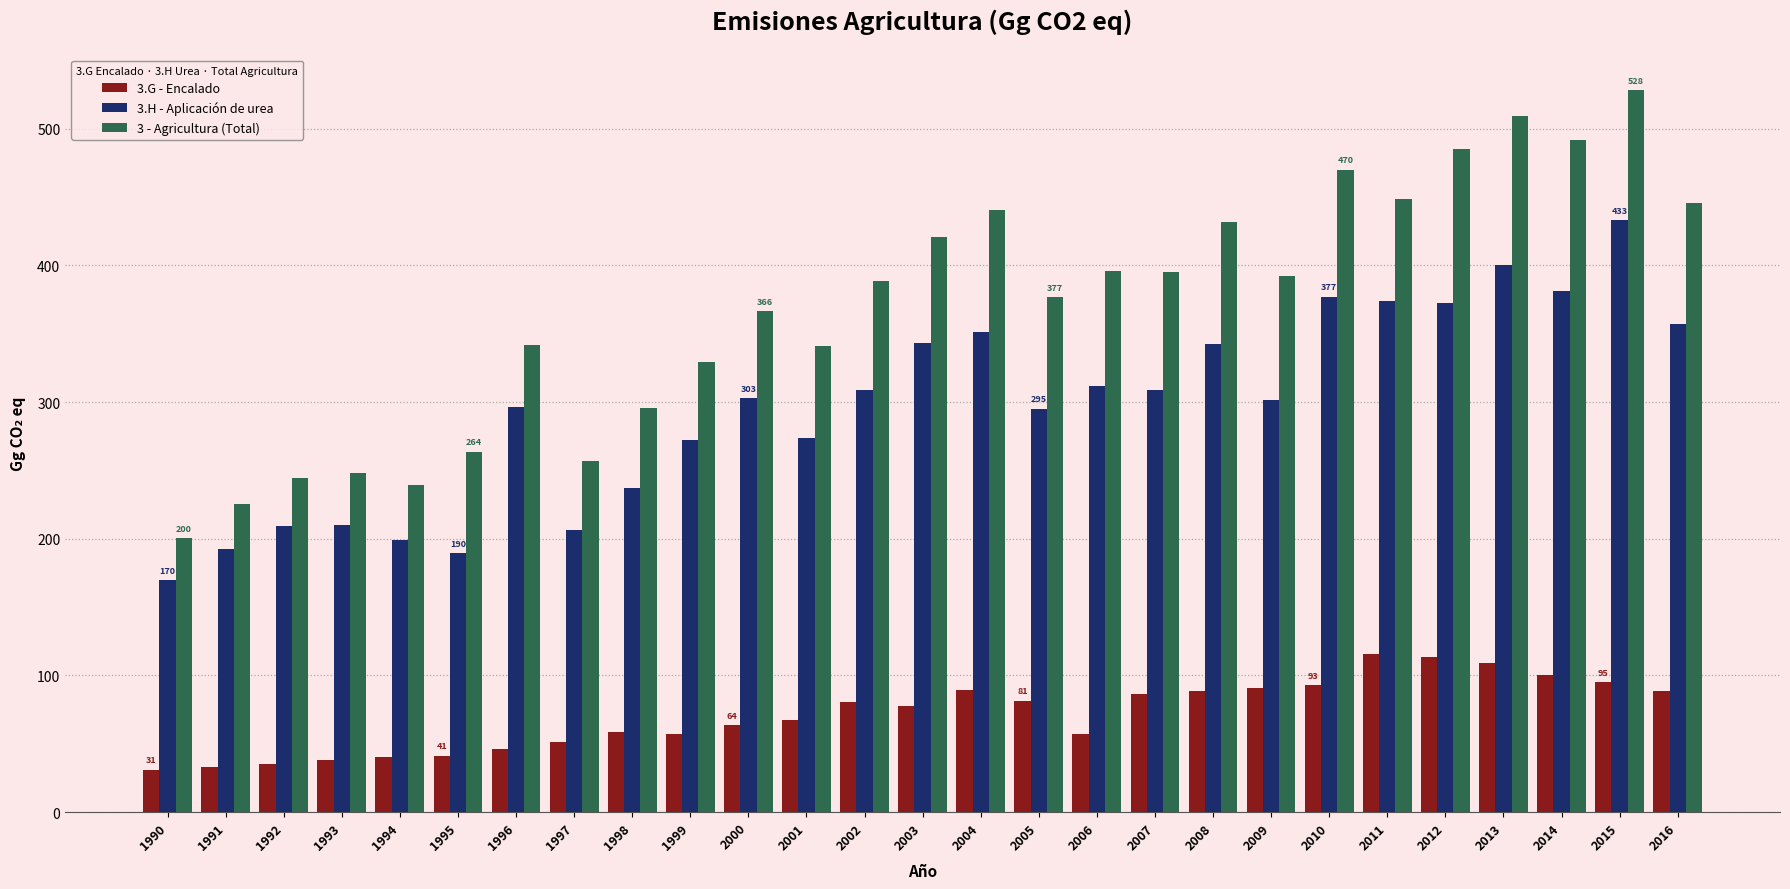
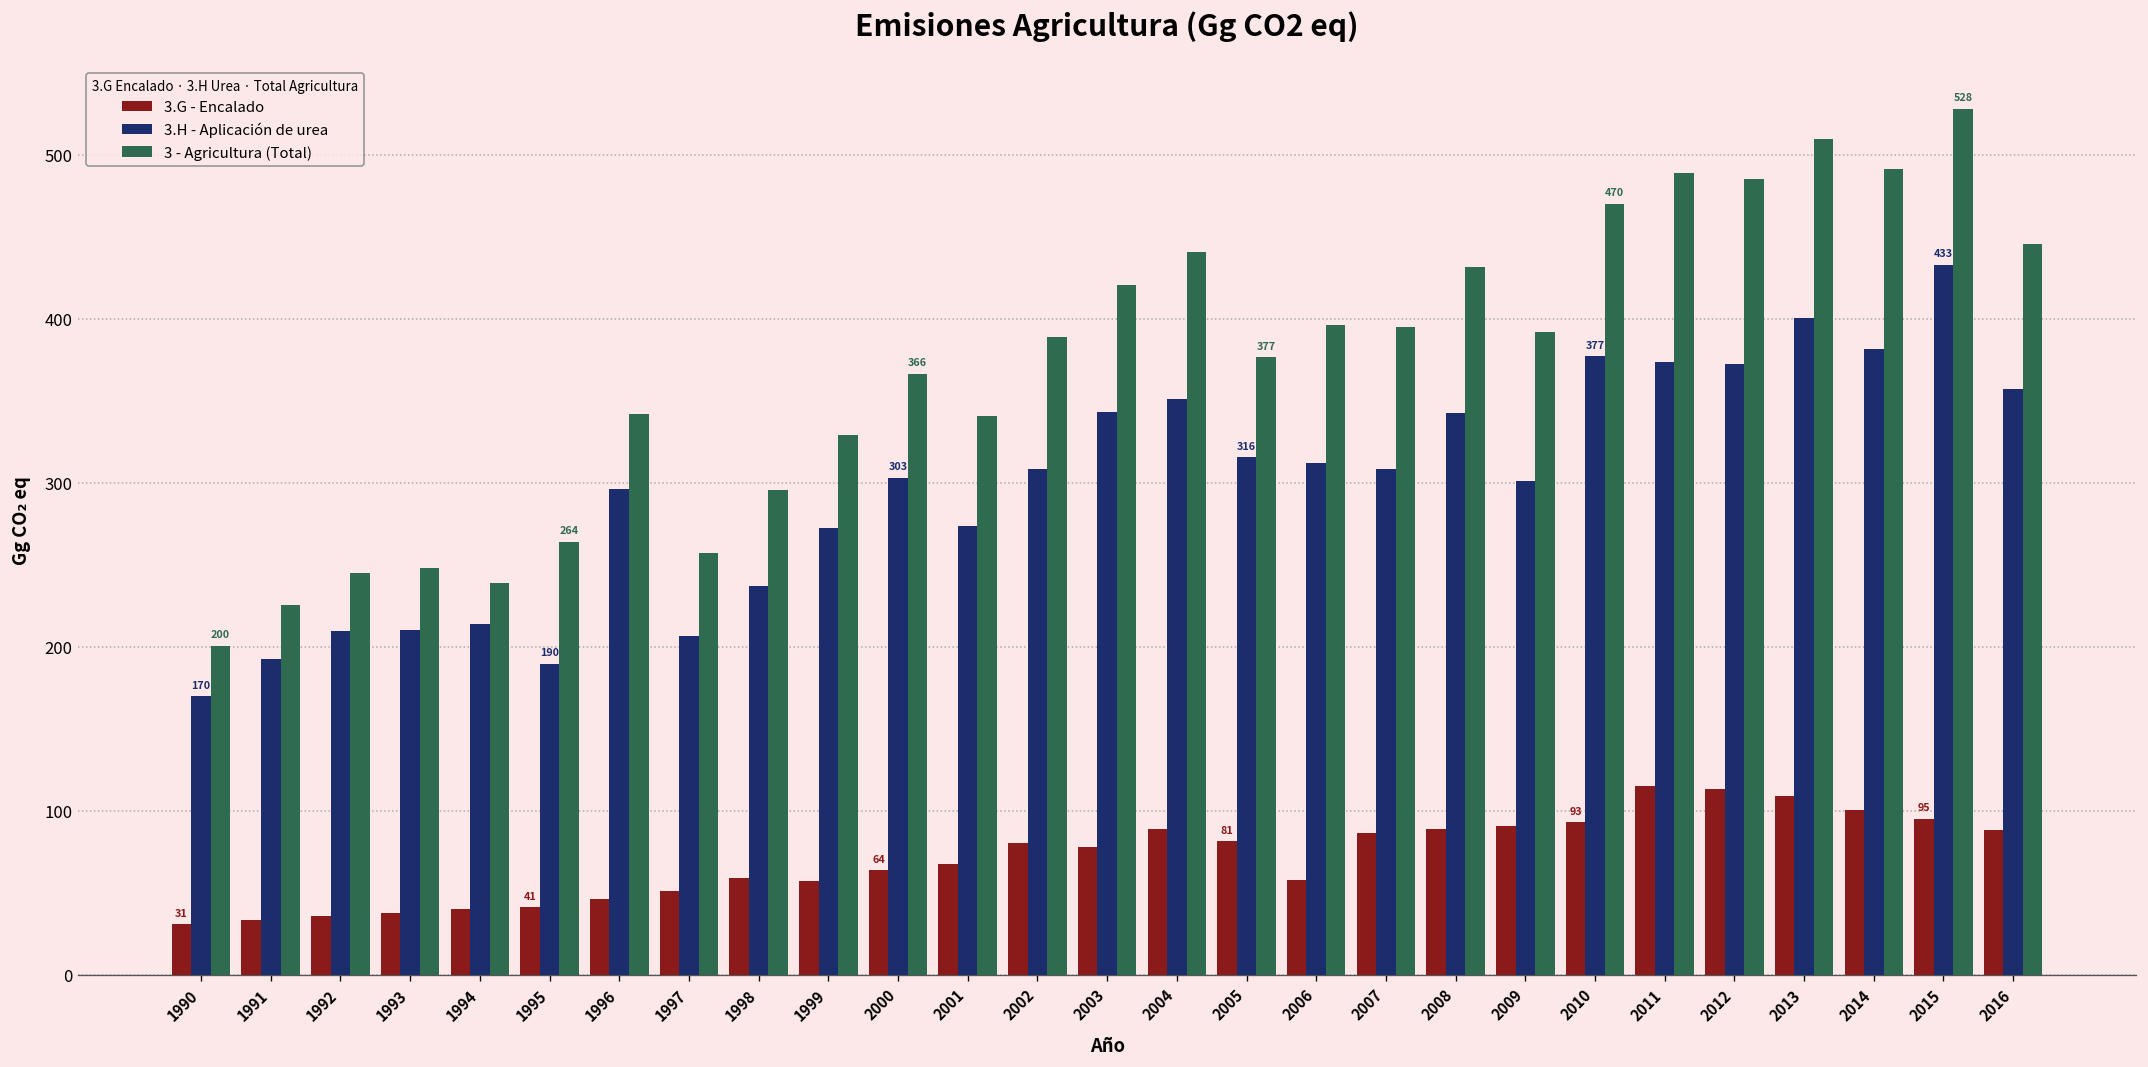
  {
    "3.G - Encalado": {
      "1990": 31,
      "1995": 41,
      "2000": 64,
      "2005": 81,
      "2010": 93,
      "2015": 95
    },
    "3.H - Aplicación de urea": {
      "1990": 170,
-     "1994": 199,
+     "1994": 214,
      "1995": 190,
      "2000": 303,
-     "2005": 295,
+     "2005": 316,
      "2010": 377,
      "2015": 433
    },
    "3 - Agricultura (Total)": {
      "1991": 226,
      "1992": 245,
      "1993": 248,
      "1994": 239,
      "1996": 342,
      "1997": 257,
      "1998": 296,
      "1999": 329,
      "2001": 341,
      "2002": 389,
      "2003": 421,
      "2004": 440,
      "2006": 396,
      "2007": 395,
      "2008": 431,
      "2009": 392,
-     "2011": 449,
+     "2011": 489,
      "2012": 486,
      "2013": 509,
      "2014": 491,
      "2016": 445
    }
  }
